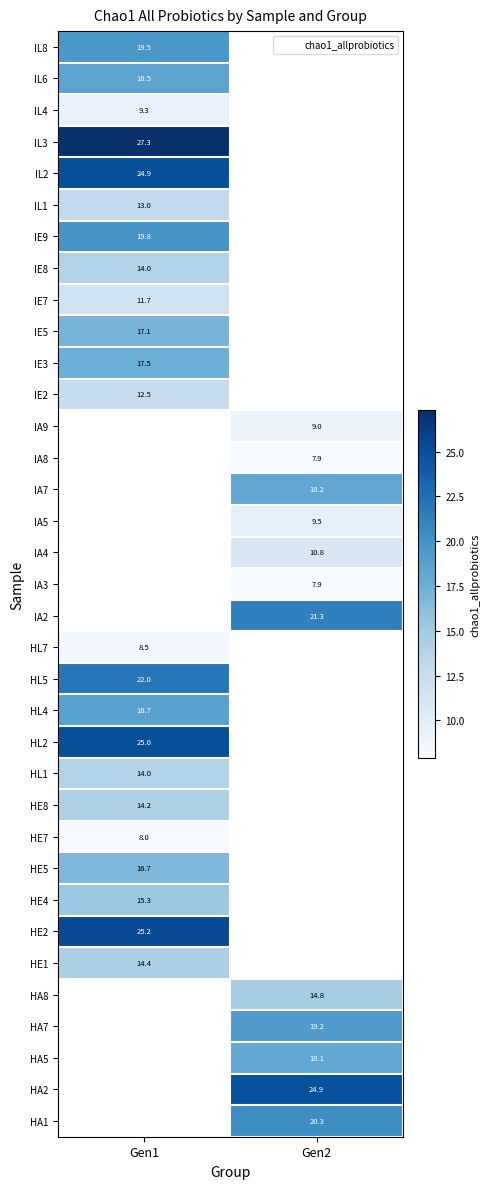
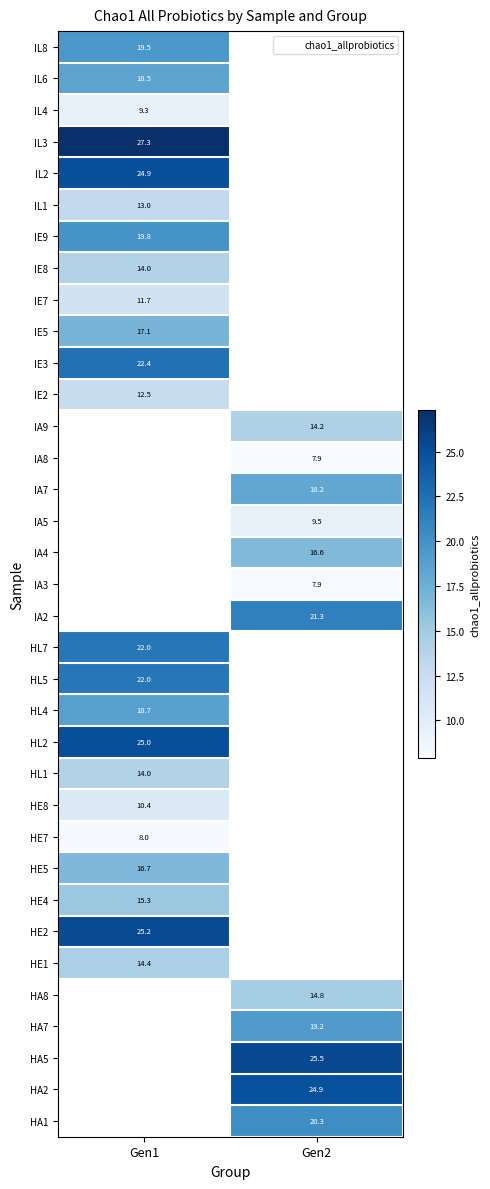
  {
    "IL8": {
      "Gen1": 19.5
    },
    "IL6": {
      "Gen1": 18.5
    },
    "IL4": {
      "Gen1": 9.3
    },
    "IL3": {
      "Gen1": 27.3
    },
    "IL2": {
      "Gen1": 24.9
    },
    "IL1": {
      "Gen1": 13.0
    },
    "IE9": {
      "Gen1": 19.8
    },
    "IE8": {
      "Gen1": 14.0
    },
    "IE7": {
      "Gen1": 11.7
    },
    "IE5": {
      "Gen1": 17.1
    },
    "IE3": {
-     "Gen1": 17.5
+     "Gen1": 22.4
    },
    "IE2": {
      "Gen1": 12.5
    },
    "IA9": {
-     "Gen2": 9.0
+     "Gen2": 14.2
    },
    "IA8": {
      "Gen2": 7.9
    },
    "IA7": {
      "Gen2": 18.2
    },
    "IA5": {
      "Gen2": 9.5
    },
    "IA4": {
-     "Gen2": 10.8
+     "Gen2": 16.6
    },
    "IA3": {
      "Gen2": 7.9
    },
    "IA2": {
      "Gen2": 21.3
    },
    "HL7": {
-     "Gen1": 8.5
+     "Gen1": 22.0
    },
    "HL5": {
      "Gen1": 22.0
    },
    "HL4": {
      "Gen1": 18.7
    },
    "HL2": {
      "Gen1": 25.0
    },
    "HL1": {
      "Gen1": 14.0
    },
    "HE8": {
-     "Gen1": 14.2
+     "Gen1": 10.4
    },
    "HE7": {
      "Gen1": 8.0
    },
    "HE5": {
      "Gen1": 16.7
    },
    "HE4": {
      "Gen1": 15.3
    },
    "HE2": {
      "Gen1": 25.2
    },
    "HE1": {
      "Gen1": 14.4
    },
    "HA8": {
      "Gen2": 14.8
    },
    "HA7": {
      "Gen2": 19.2
    },
    "HA5": {
-     "Gen2": 18.1
+     "Gen2": 25.5
    },
    "HA2": {
      "Gen2": 24.9
    },
    "HA1": {
      "Gen2": 20.3
    }
  }
